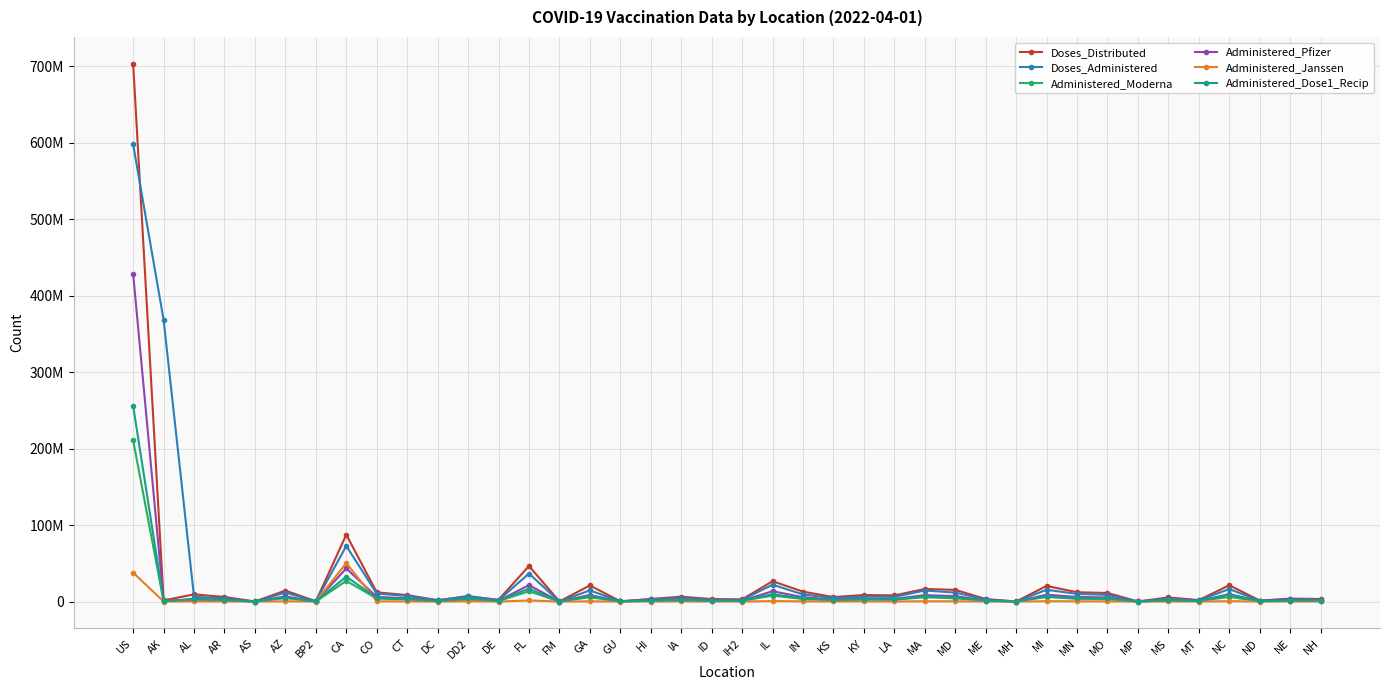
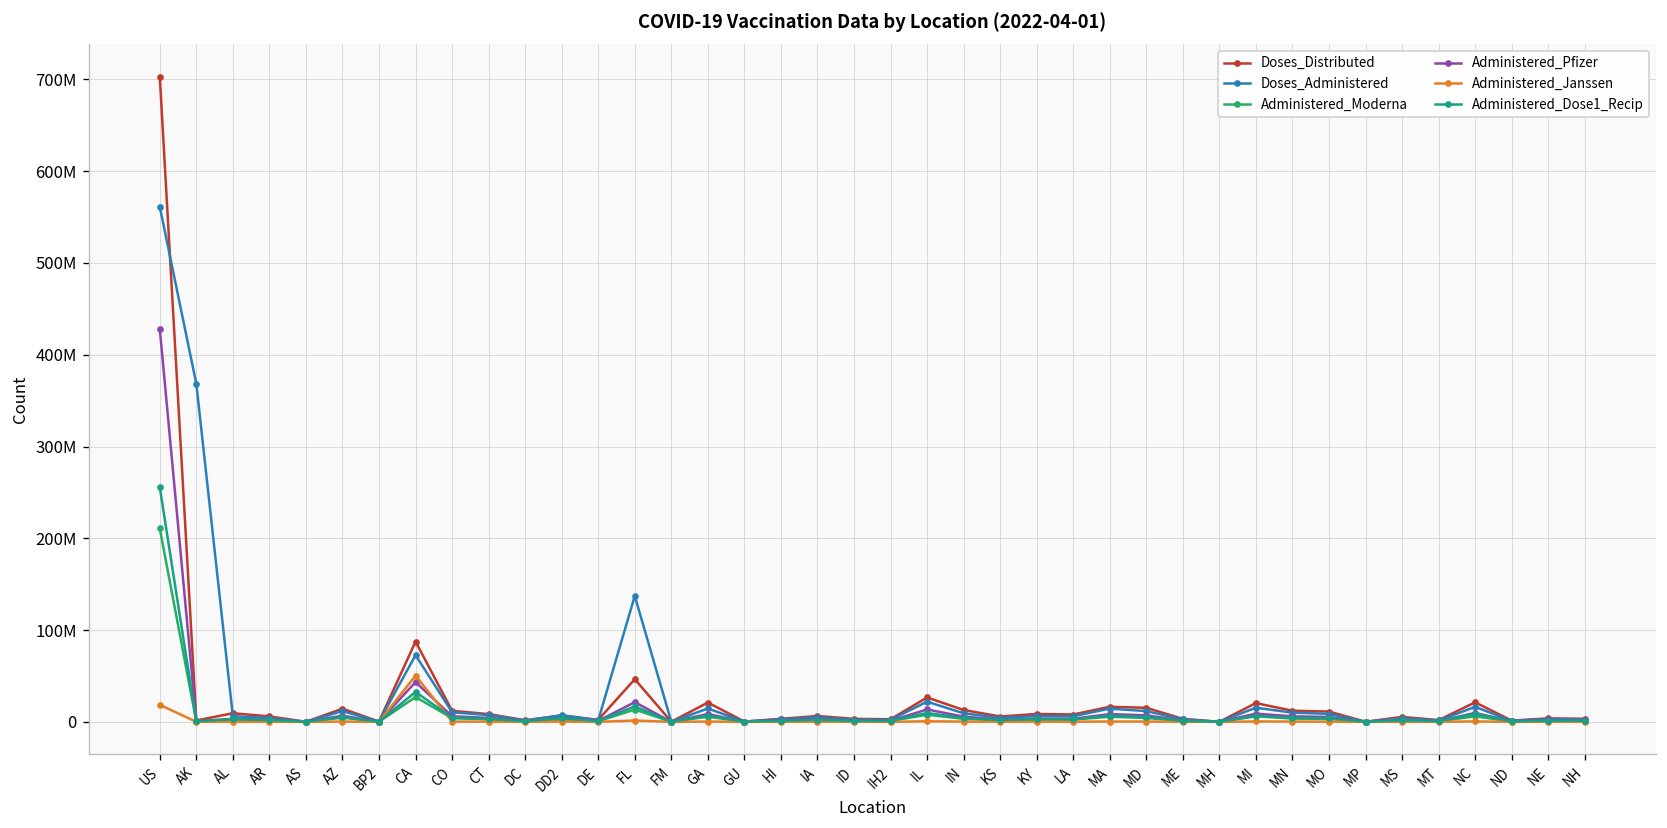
  {
    "Doses_Distributed": {
      "US": 700000000,
      "CA": 90000000,
      "FL": 50000000,
      "GA": 20000000,
      "IL": 30000000,
      "IN": 10000000,
      "MD": 20000000,
      "MI": 20000000,
      "NC": 20000000
    },
    "Doses_Administered": {
-     "US": 600000000,
+     "US": 560000000,
      "AK": 370000000,
      "CA": 70000000,
-     "FL": 40000000,
+     "FL": 140000000,
      "GA": 10000000,
      "IL": 20000000,
      "IN": 10000000,
      "MD": 10000000,
      "MI": 20000000,
      "NC": 20000000
    },
    "Administered_Pfizer": {
      "US": 430000000,
      "CA": 40000000,
      "FL": 20000000,
      "IL": 10000000
    },
    "Administered_Janssen": {
-     "US": 40000000,
+     "US": 20000000,
      "AZ": 0,
      "CA": 50000000,
      "CO": 0,
      "FL": 0,
      "GA": 0,
      "IL": 0,
      "MA": 0,
      "MD": 0,
      "MI": 0,
      "NC": 0
    }
  }
